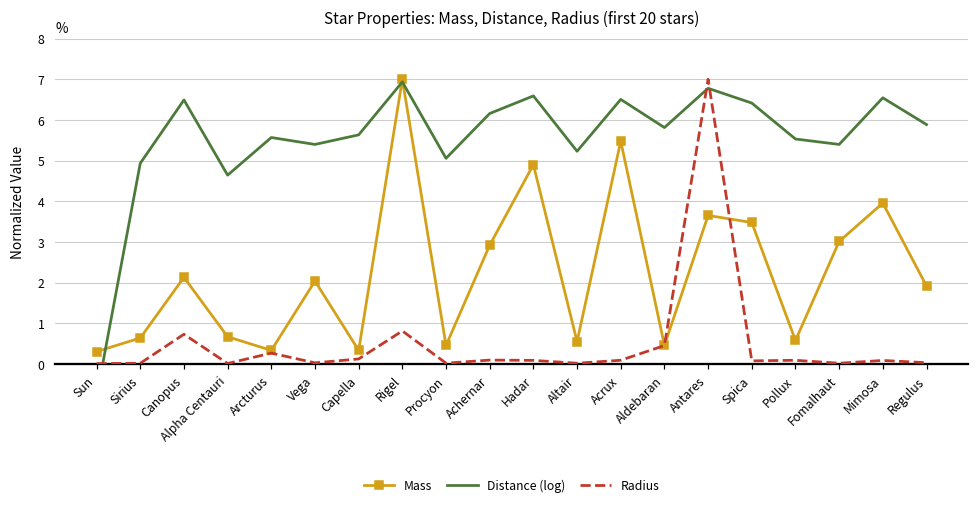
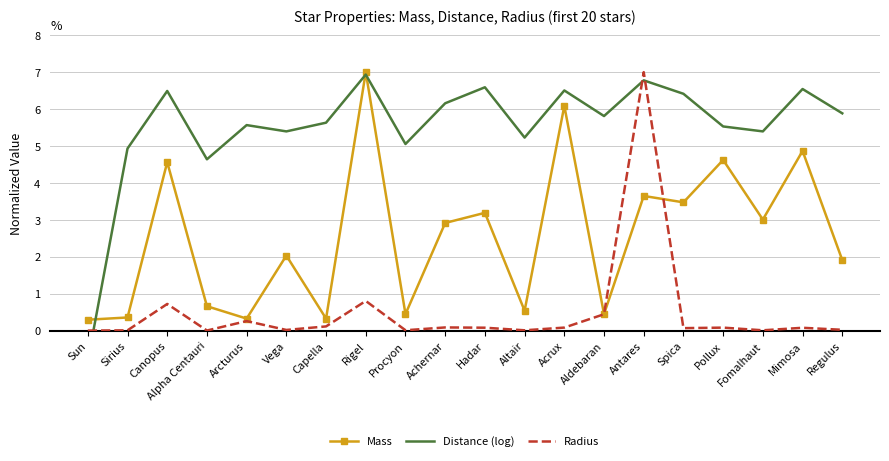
  {
    "Mass": {
      "Sun": 0.3,
-     "Sirius": 0.6,
-     "Canopus": 2.1,
+     "Sirius": 0.4,
+     "Canopus": 4.6,
      "Alpha Centauri": 0.7,
      "Vega": 2.0,
      "Capella": 0.3,
      "Procyon": 0.5,
      "Achernar": 2.9,
-     "Hadar": 4.9,
+     "Hadar": 3.2,
      "Altair": 0.5,
-     "Acrux": 5.5,
+     "Acrux": 6.1,
      "Antares": 3.7,
      "Spica": 3.5,
-     "Pollux": 0.6,
+     "Pollux": 4.6,
      "Fomalhaut": 3.0,
-     "Mimosa": 4.0,
+     "Mimosa": 4.9,
      "Regulus": 1.9
    },
    "Distance (log)": {
      "Sirius": 4.9,
      "Canopus": 6.5,
      "Alpha Centauri": 4.6,
      "Arcturus": 5.6,
      "Vega": 5.4,
      "Capella": 5.6,
      "Procyon": 5.1,
      "Achernar": 6.2,
      "Hadar": 6.6,
      "Altair": 5.2,
      "Acrux": 6.5,
      "Aldebaran": 5.8,
      "Antares": 6.8,
      "Spica": 6.4,
      "Pollux": 5.5,
      "Fomalhaut": 5.4,
      "Mimosa": 6.5,
      "Regulus": 5.9
    },
    "Radius": {
      "Sun": 0.0,
      "Sirius": 0.0,
      "Canopus": 0.7,
      "Alpha Centauri": 0.0,
      "Vega": 0.0,
      "Capella": 0.1,
      "Rigel": 0.8,
      "Procyon": 0.0,
      "Achernar": 0.1,
      "Hadar": 0.1,
      "Altair": 0.0,
      "Acrux": 0.1,
      "Antares": 7.0,
      "Spica": 0.1,
      "Pollux": 0.1,
      "Fomalhaut": 0.0,
      "Mimosa": 0.1,
      "Regulus": 0.0
    }
  }
